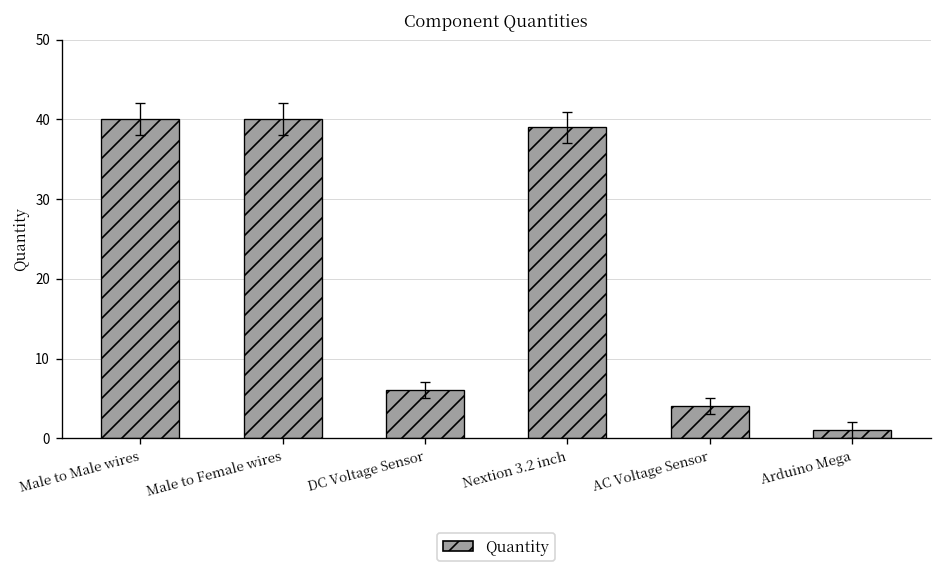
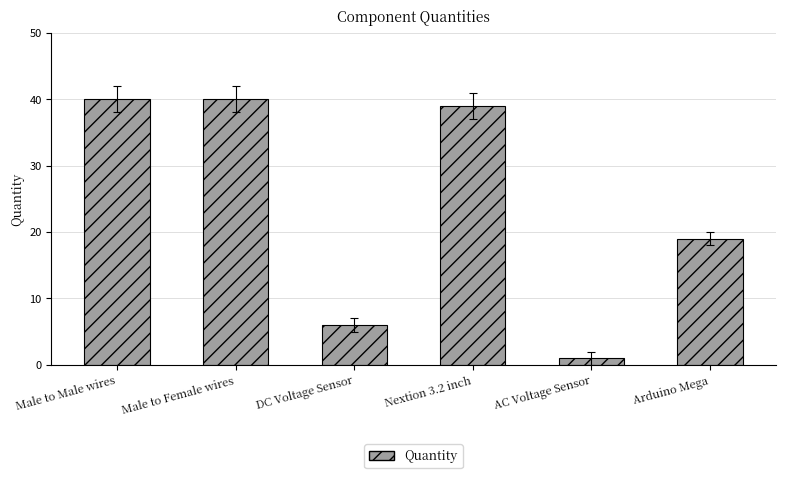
  {
    "Quantity": {
      "Male to Male wires": 40,
      "Male to Female wires": 40,
      "DC Voltage Sensor": 6,
      "Nextion 3.2 inch": 39,
-     "AC Voltage Sensor": 4,
-     "Arduino Mega": 1
+     "AC Voltage Sensor": 1,
+     "Arduino Mega": 19
    }
  }
